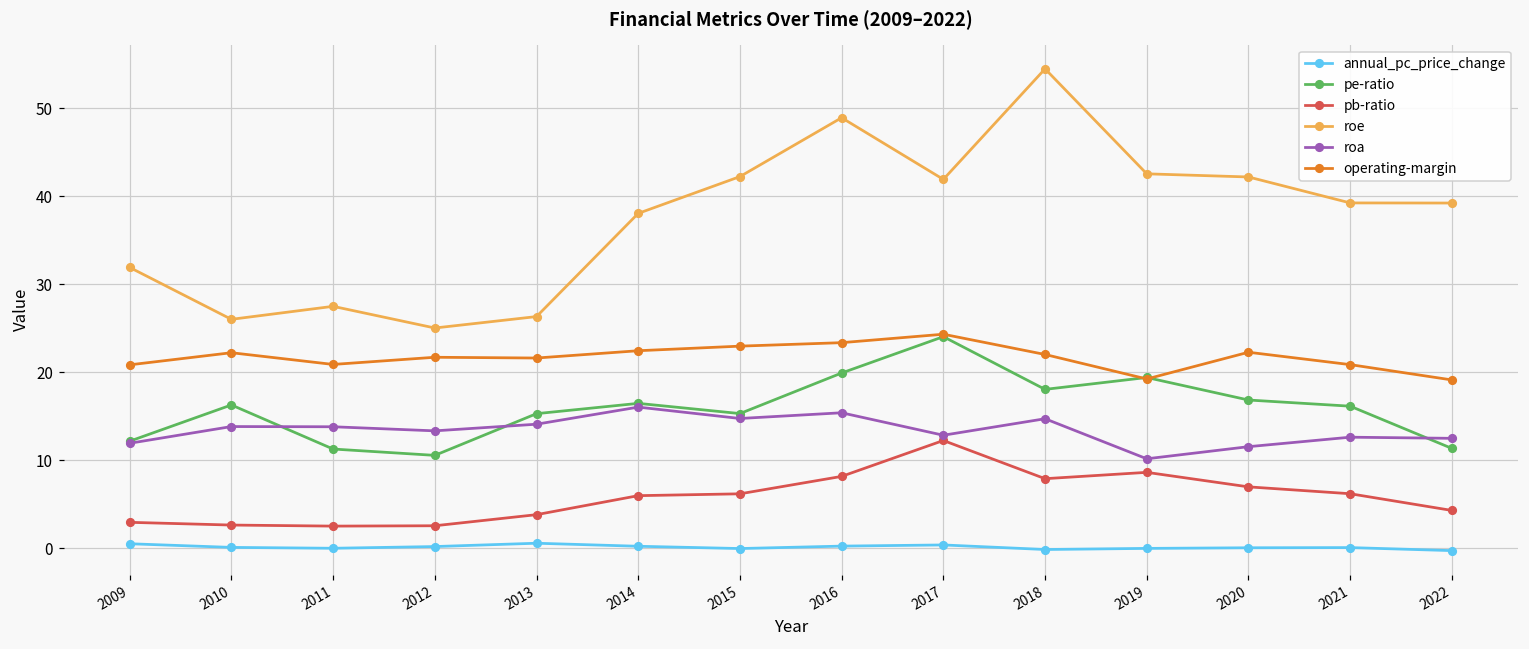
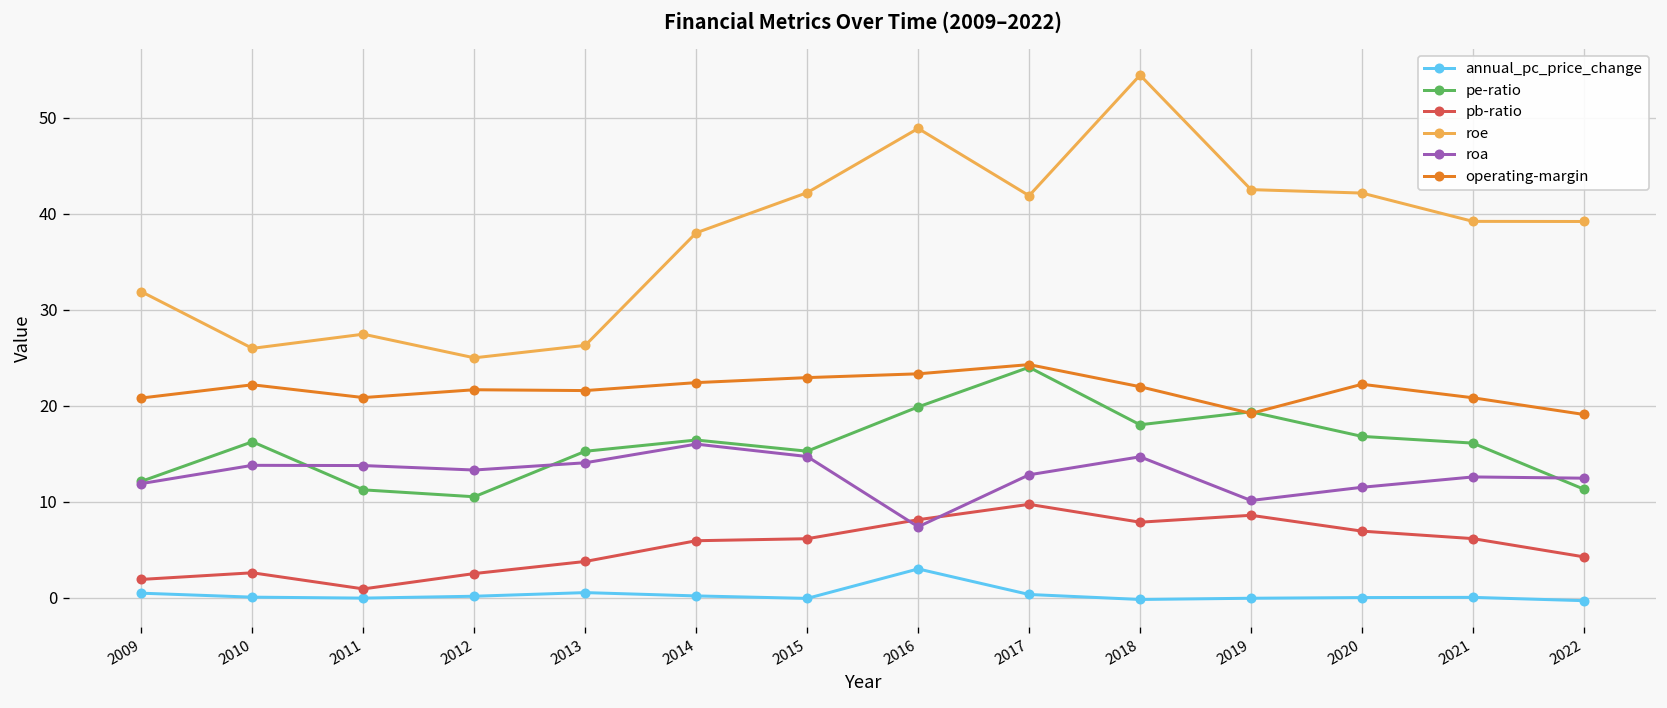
  {
    "annual_pc_price_change": {
      "2009": 0,
      "2010": 0,
      "2011": 0,
      "2012": 0,
      "2013": 1,
      "2014": 0,
      "2015": 0,
-     "2016": 0,
+     "2016": 3,
      "2017": 0,
      "2018": 0,
      "2019": 0,
      "2020": 0,
      "2021": 0,
      "2022": 0
    },
    "pe-ratio": {
      "2010": 16,
      "2011": 11,
      "2012": 11,
      "2013": 15,
      "2014": 16,
      "2015": 15,
      "2016": 20,
      "2018": 18,
      "2020": 17,
      "2021": 16,
      "2022": 11
    },
    "pb-ratio": {
-     "2009": 3,
+     "2009": 2,
      "2010": 3,
-     "2011": 2,
+     "2011": 1,
      "2012": 3,
      "2013": 4,
      "2014": 6,
      "2015": 6,
      "2016": 8,
-     "2017": 12,
+     "2017": 10,
      "2018": 8,
      "2019": 9,
      "2020": 7,
      "2021": 6,
      "2022": 4
    },
    "roe": {
      "2009": 32,
      "2010": 26,
      "2011": 27,
      "2012": 25,
      "2013": 26,
      "2014": 38,
      "2015": 42,
      "2016": 49,
      "2017": 42,
      "2018": 54,
      "2019": 43,
      "2020": 42,
      "2021": 39,
      "2022": 39
    },
    "roa": {
      "2010": 14,
      "2011": 14,
      "2012": 13,
      "2013": 14,
      "2014": 16,
      "2015": 15,
-     "2016": 15,
+     "2016": 7,
      "2017": 13,
      "2018": 15,
      "2019": 10,
      "2020": 12,
      "2021": 13,
      "2022": 12
    },
    "operating-margin": {
      "2009": 21,
      "2010": 22,
      "2011": 21,
      "2012": 22,
      "2013": 22,
      "2014": 22,
      "2015": 23,
      "2016": 23,
      "2018": 22,
      "2020": 22,
      "2021": 21,
      "2022": 19
    }
  }
